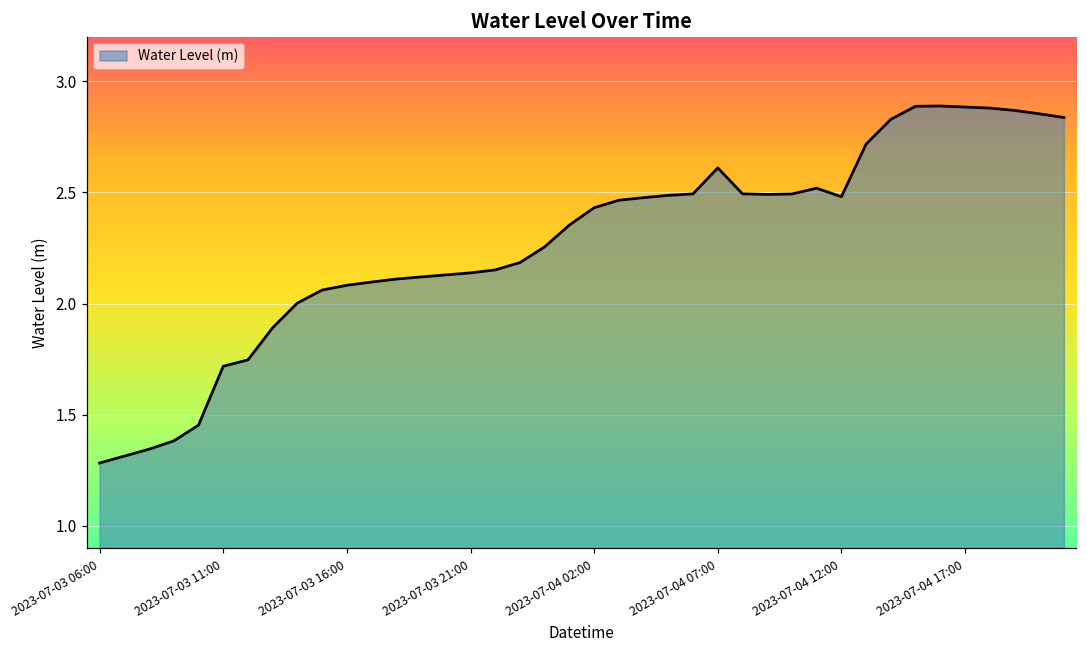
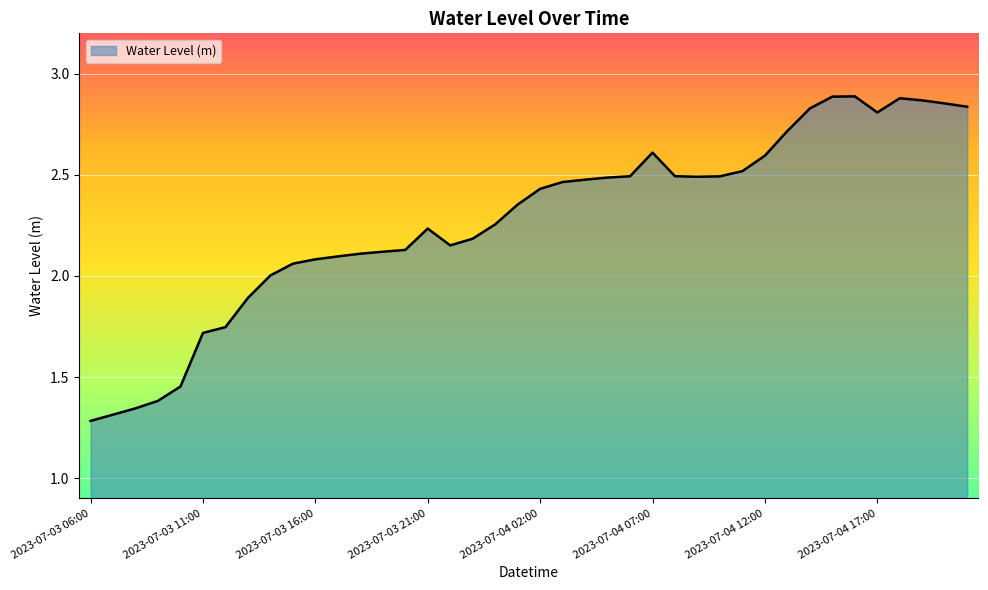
  {
    "2023-07-03 06:00": 1.28,
    "2023-07-03 11:00": 1.72,
    "2023-07-03 16:00": 2.08,
-   "2023-07-03 21:00": 2.14,
+   "2023-07-03 21:00": 2.23,
    "2023-07-04 02:00": 2.43,
    "2023-07-04 07:00": 2.61,
-   "2023-07-04 12:00": 2.48,
-   "2023-07-04 17:00": 2.88
+   "2023-07-04 12:00": 2.59,
+   "2023-07-04 17:00": 2.81
  }
